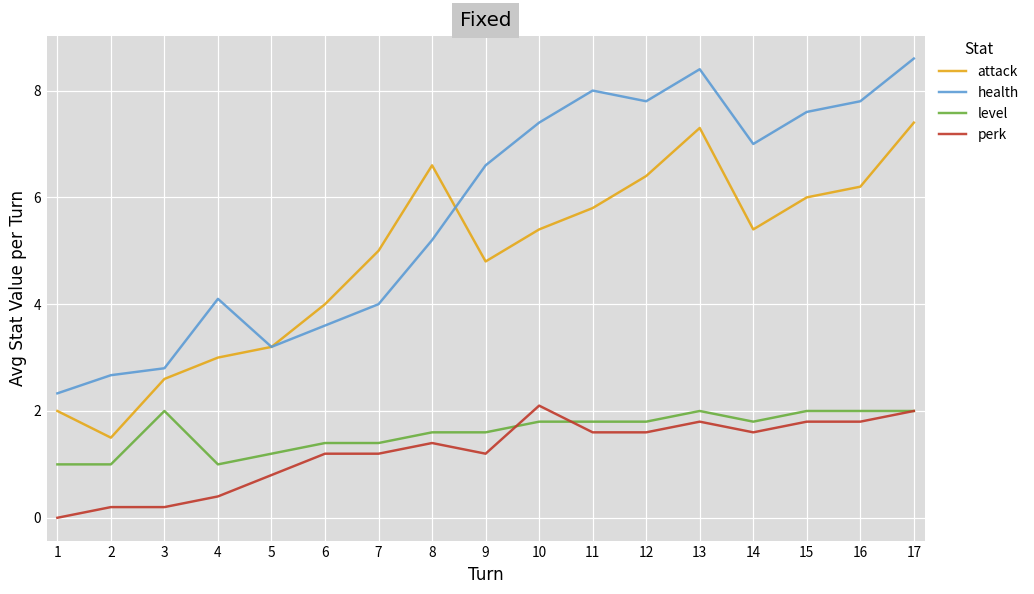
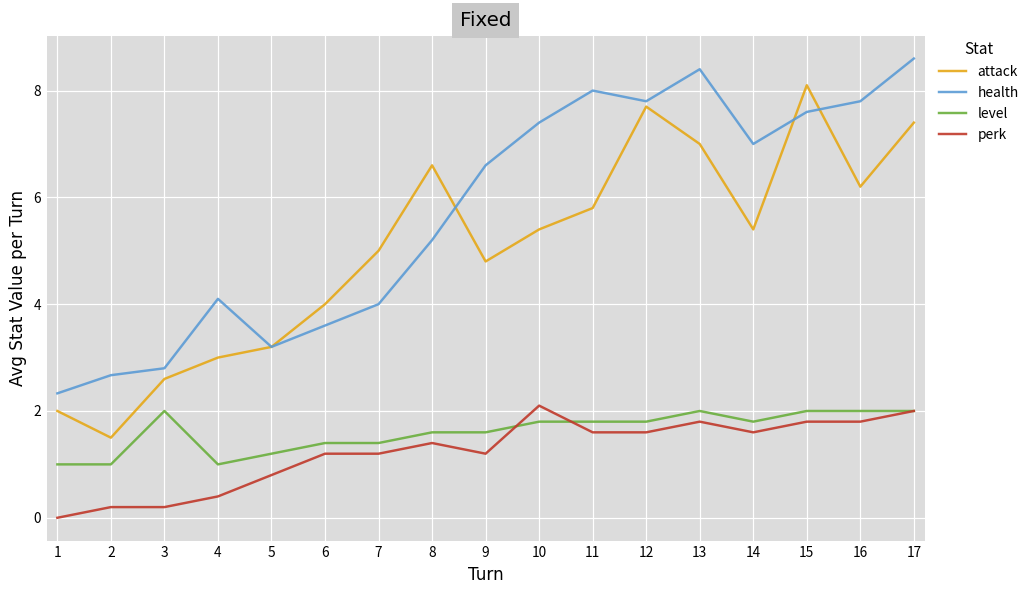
  {
    "attack": {
      "1": 2.0,
      "2": 1.5,
      "3": 2.6,
      "4": 3.0,
      "6": 4.0,
      "7": 5.0,
      "8": 6.6,
      "9": 4.8,
      "10": 5.4,
      "11": 5.8,
-     "12": 6.4,
-     "13": 7.3,
+     "12": 7.7,
+     "13": 7.0,
      "14": 5.4,
-     "15": 6.0,
+     "15": 8.1,
      "16": 6.2,
      "17": 7.4
    },
    "health": {
      "1": 2.3,
      "2": 2.7,
      "3": 2.8,
      "4": 4.1,
      "6": 3.6,
      "7": 4.0,
      "8": 5.2,
      "9": 6.6,
      "10": 7.4,
      "11": 8.0,
      "12": 7.8,
      "13": 8.4,
      "14": 7.0,
      "15": 7.6,
      "16": 7.8,
      "17": 8.6
    },
    "level": {
      "1": 1.0,
      "2": 1.0,
      "3": 2.0,
      "4": 1.0,
      "5": 1.2,
      "6": 1.4,
      "7": 1.4,
      "8": 1.6,
      "9": 1.6,
      "10": 1.8,
      "11": 1.8,
      "12": 1.8,
      "13": 2.0,
      "14": 1.8,
      "15": 2.0,
      "16": 2.0
    },
    "perk": {
      "1": 0.0,
      "2": 0.2,
      "3": 0.2,
      "4": 0.4,
      "5": 0.8,
      "6": 1.2,
      "7": 1.2,
      "8": 1.4,
      "9": 1.2,
      "10": 2.1,
      "11": 1.6,
      "12": 1.6,
      "13": 1.8,
      "14": 1.6,
      "15": 1.8,
      "16": 1.8
    }
  }
